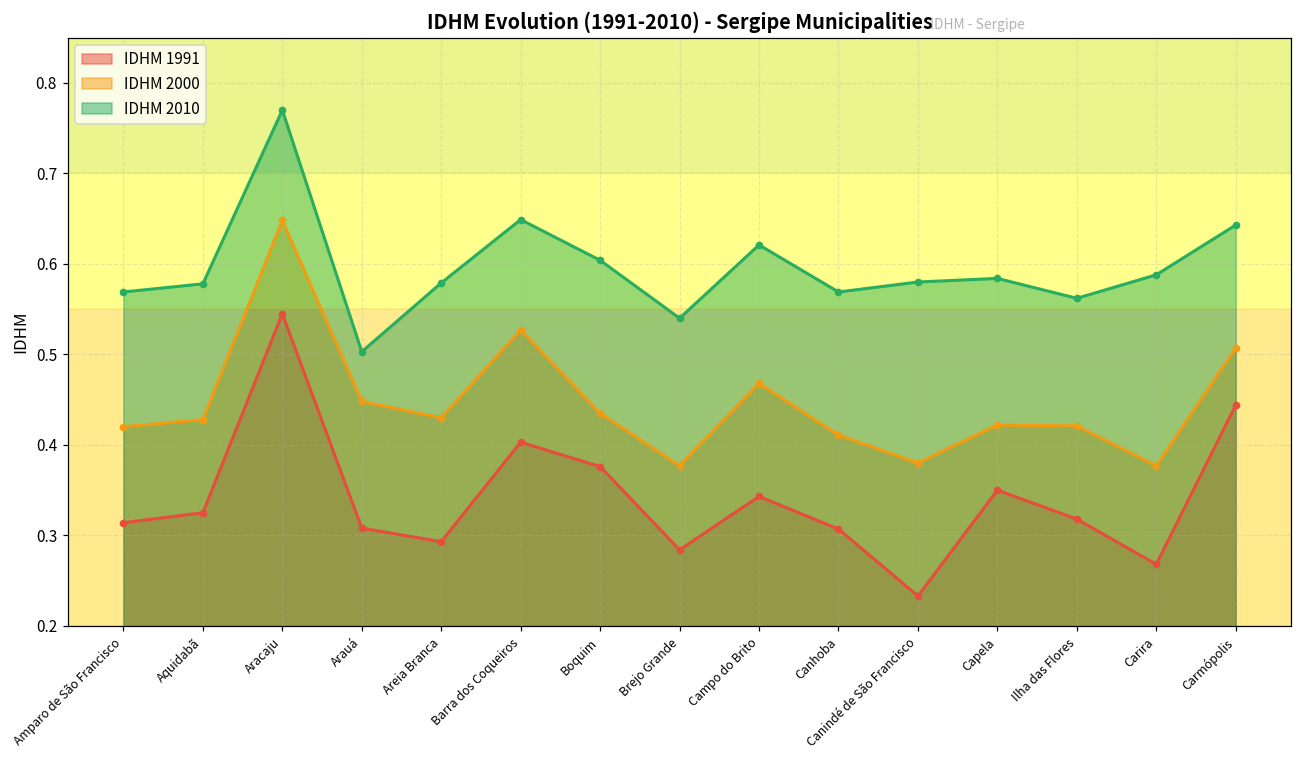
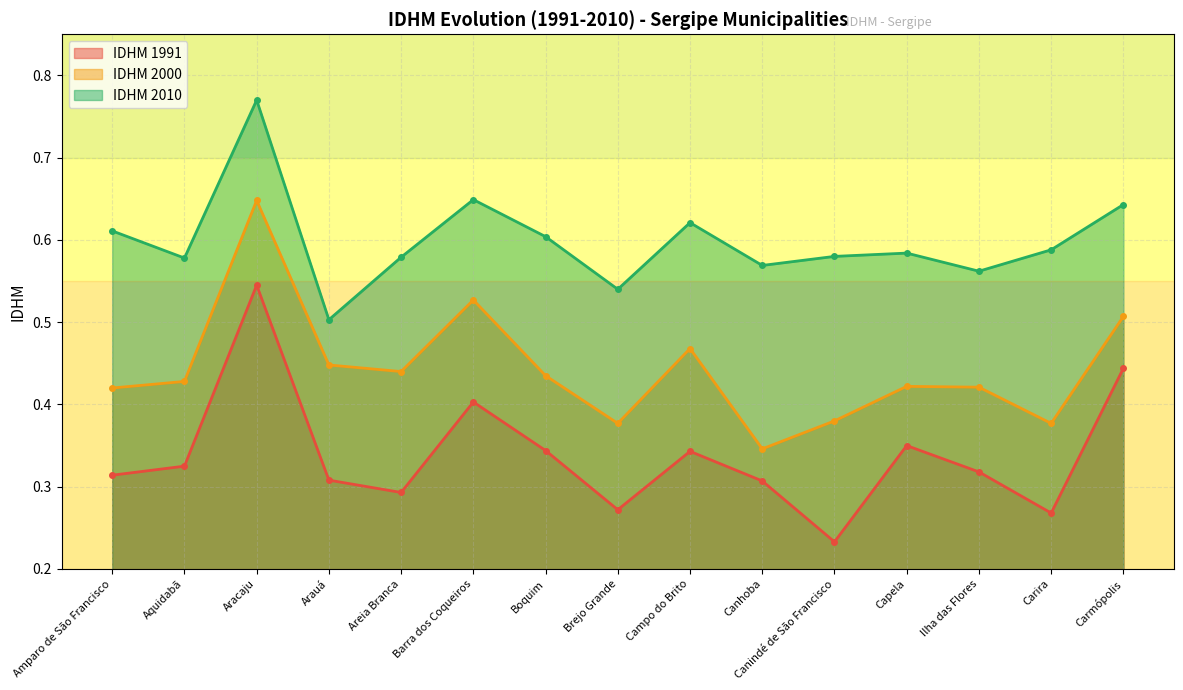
  {
    "IDHM 1991": {
      "Amparo de São Francisco": 0.31,
      "Aquidabã": 0.33,
      "Aracaju": 0.55,
      "Arauá": 0.31,
      "Areia Branca": 0.29,
      "Barra dos Coqueiros": 0.40,
-     "Boquim": 0.38,
-     "Brejo Grande": 0.28,
+     "Boquim": 0.34,
+     "Brejo Grande": 0.27,
      "Campo do Brito": 0.34,
      "Canhoba": 0.31,
      "Canindé de São Francisco": 0.23,
      "Capela": 0.35,
      "Ilha das Flores": 0.32,
      "Carira": 0.27,
      "Carmópolis": 0.44
    },
    "IDHM 2000": {
      "Amparo de São Francisco": 0.42,
      "Aquidabã": 0.43,
      "Aracaju": 0.65,
      "Arauá": 0.45,
-     "Areia Branca": 0.43,
+     "Areia Branca": 0.44,
      "Barra dos Coqueiros": 0.53,
      "Boquim": 0.44,
      "Brejo Grande": 0.38,
      "Campo do Brito": 0.47,
-     "Canhoba": 0.41,
+     "Canhoba": 0.35,
      "Canindé de São Francisco": 0.38,
      "Capela": 0.42,
      "Ilha das Flores": 0.42,
      "Carira": 0.38,
      "Carmópolis": 0.51
    },
    "IDHM 2010": {
-     "Amparo de São Francisco": 0.57,
+     "Amparo de São Francisco": 0.61,
      "Aquidabã": 0.58,
      "Aracaju": 0.77,
      "Arauá": 0.50,
      "Areia Branca": 0.58,
      "Barra dos Coqueiros": 0.65,
      "Boquim": 0.60,
      "Brejo Grande": 0.54,
      "Campo do Brito": 0.62,
      "Canhoba": 0.57,
      "Canindé de São Francisco": 0.58,
      "Capela": 0.58,
      "Ilha das Flores": 0.56,
      "Carira": 0.59,
      "Carmópolis": 0.64
    }
  }
